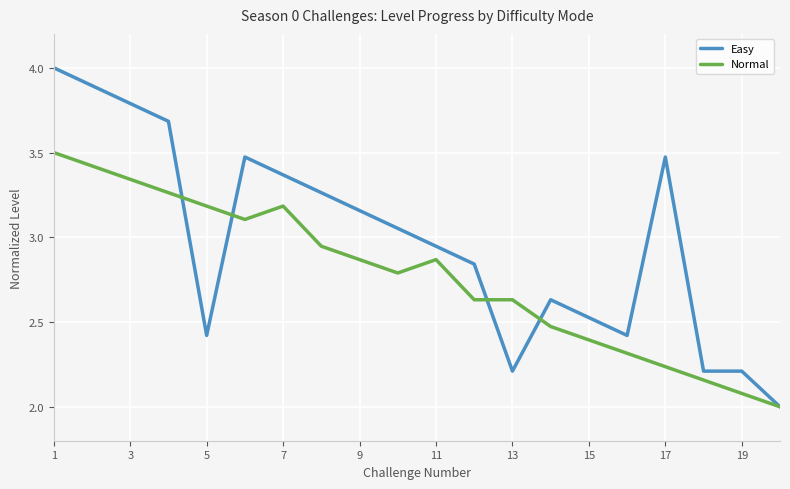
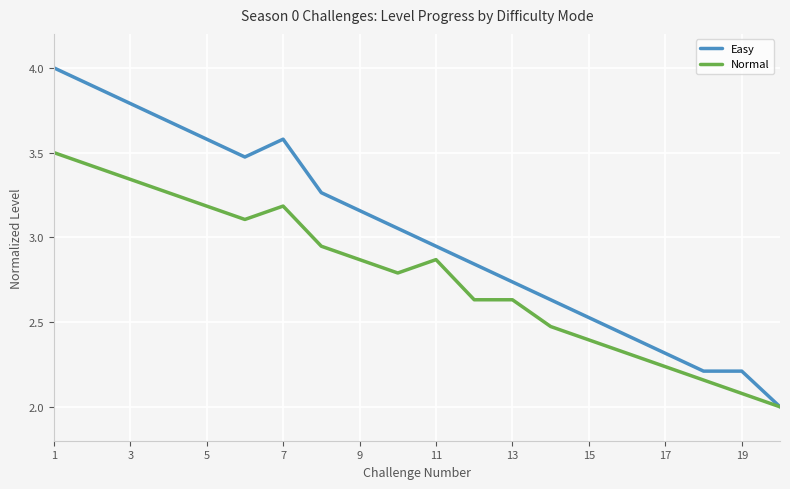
  {
    "Easy": {
      "1": 4.00,
      "3": 3.79,
-     "5": 2.42,
-     "7": 3.37,
+     "5": 3.58,
+     "7": 3.58,
      "9": 3.16,
      "11": 2.95,
-     "13": 2.21,
+     "13": 2.74,
      "15": 2.53,
-     "17": 3.47,
+     "17": 2.32,
      "19": 2.21
    },
    "Normal": {
      "1": 3.50,
      "3": 3.34,
      "5": 3.18,
      "7": 3.18,
      "9": 2.87,
      "11": 2.87,
      "13": 2.63,
      "15": 2.39,
      "17": 2.24,
      "19": 2.08
    }
  }
